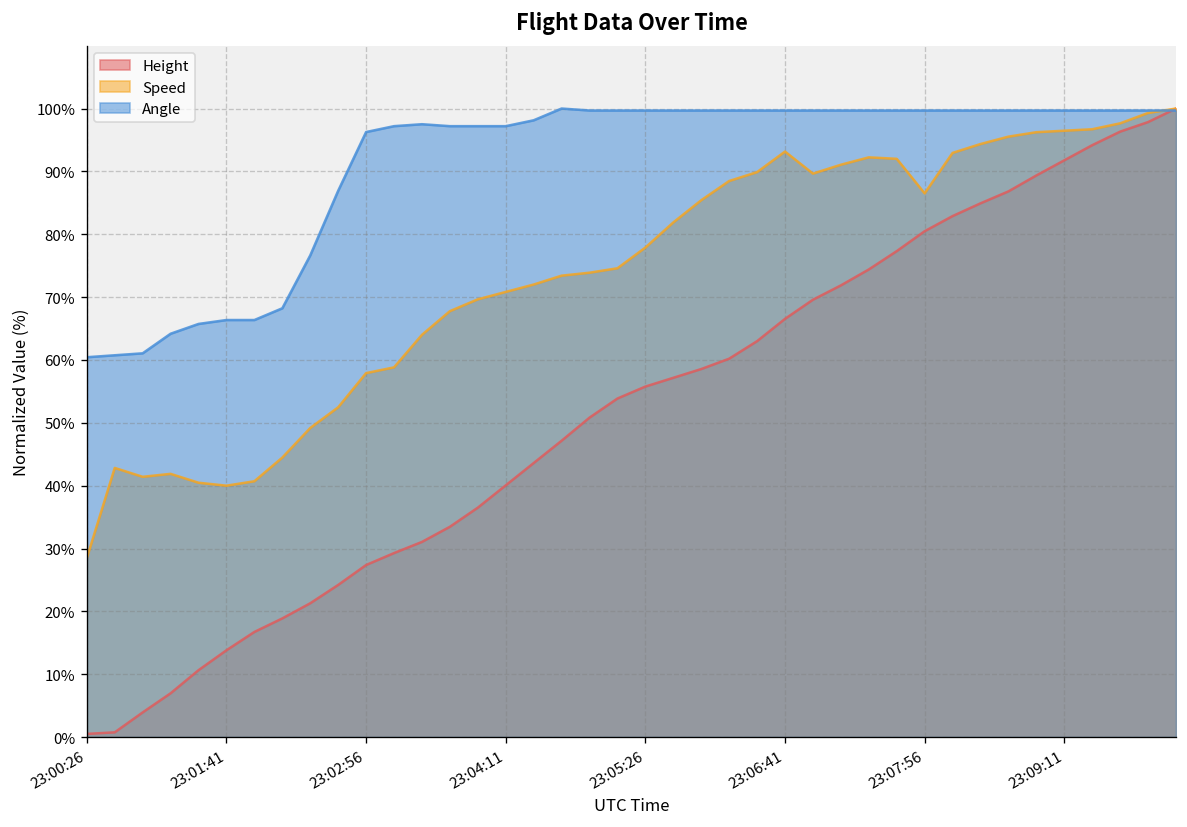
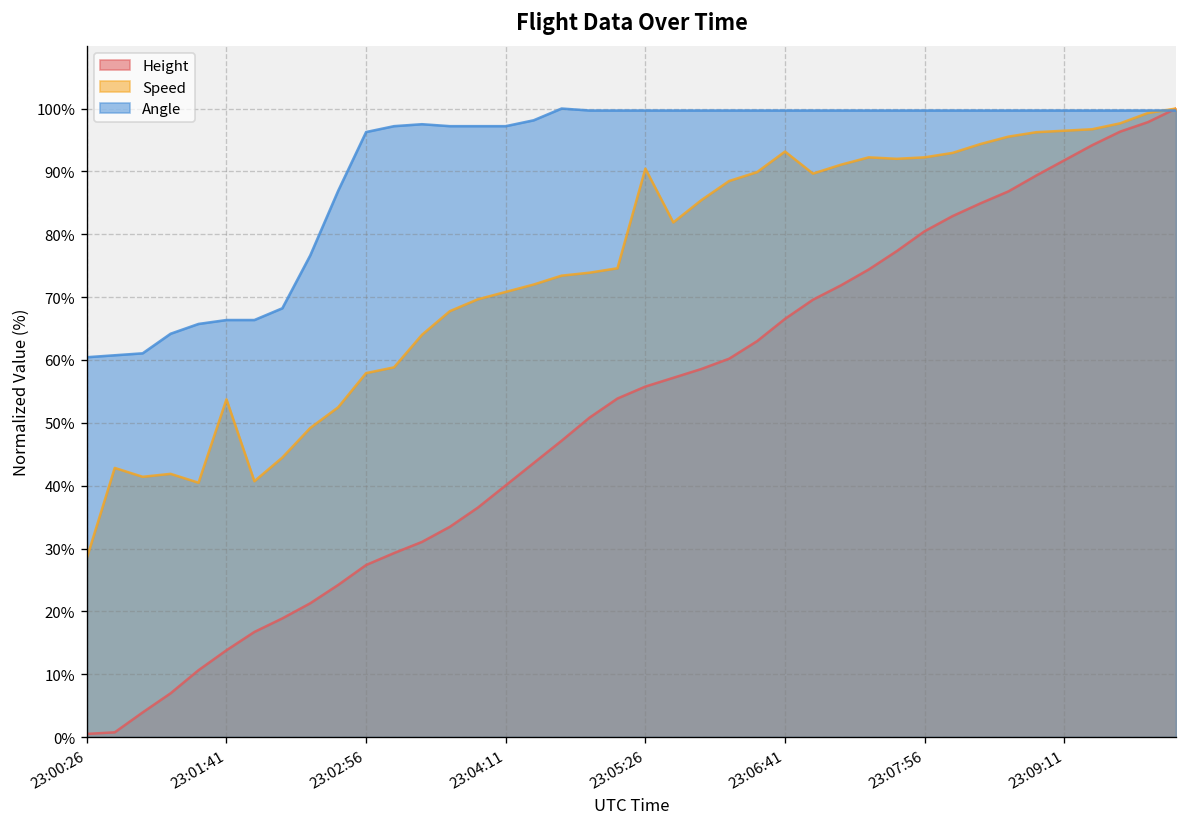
  {
    "Height": {
      "23:00:26": "1%",
      "23:01:41": "14%",
      "23:02:56": "27%",
      "23:04:11": "40%",
      "23:05:26": "56%",
      "23:06:41": "67%",
      "23:07:56": "80%",
      "23:09:11": "92%"
    },
    "Speed": {
      "23:00:26": "28%",
-     "23:01:41": "40%",
+     "23:01:41": "54%",
      "23:02:56": "58%",
      "23:04:11": "71%",
-     "23:05:26": "78%",
+     "23:05:26": "90%",
      "23:06:41": "93%",
-     "23:07:56": "87%",
+     "23:07:56": "92%",
      "23:09:11": "96%"
    },
    "Angle": {
      "23:00:26": "60%",
      "23:01:41": "66%",
      "23:02:56": "96%",
      "23:04:11": "97%",
      "23:05:26": "100%",
      "23:06:41": "100%",
      "23:07:56": "100%",
      "23:09:11": "100%"
    }
  }
